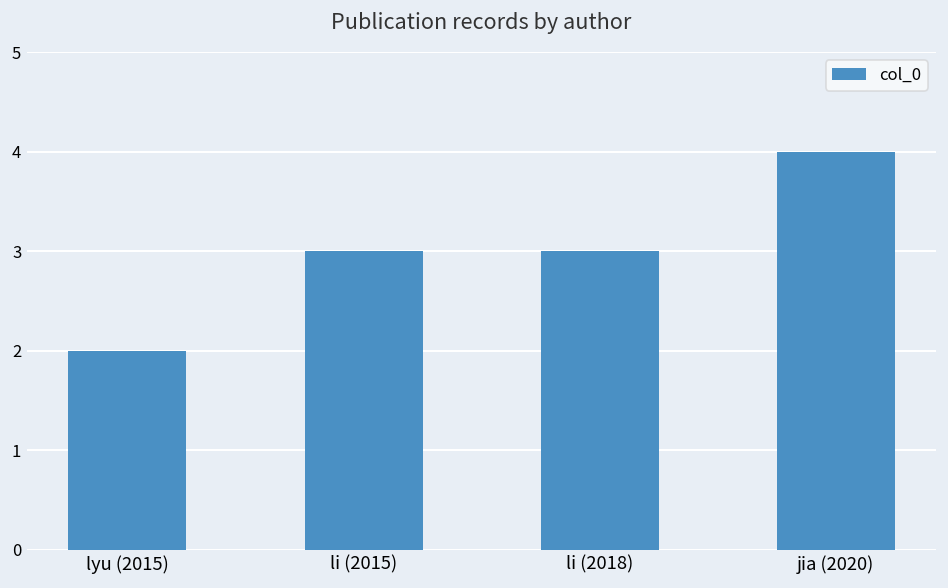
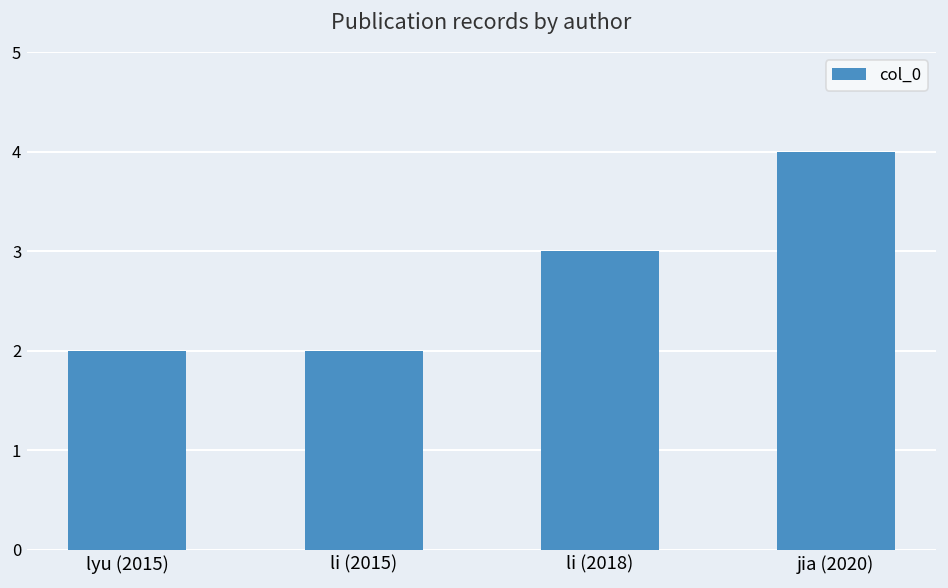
  {
    "lyu (2015)": 2,
-   "li (2015)": 3,
+   "li (2015)": 2,
    "li (2018)": 3,
    "jia (2020)": 4
  }
